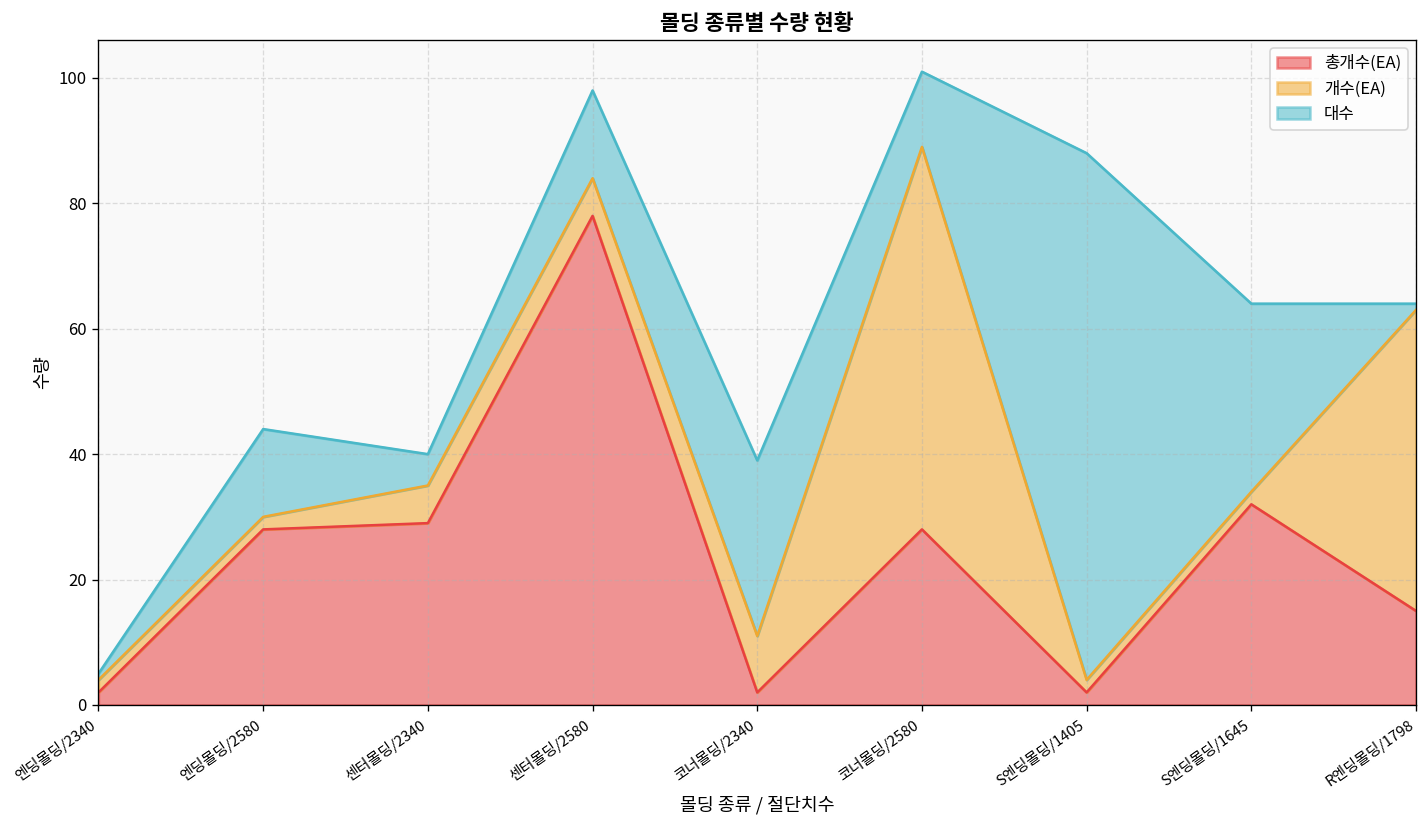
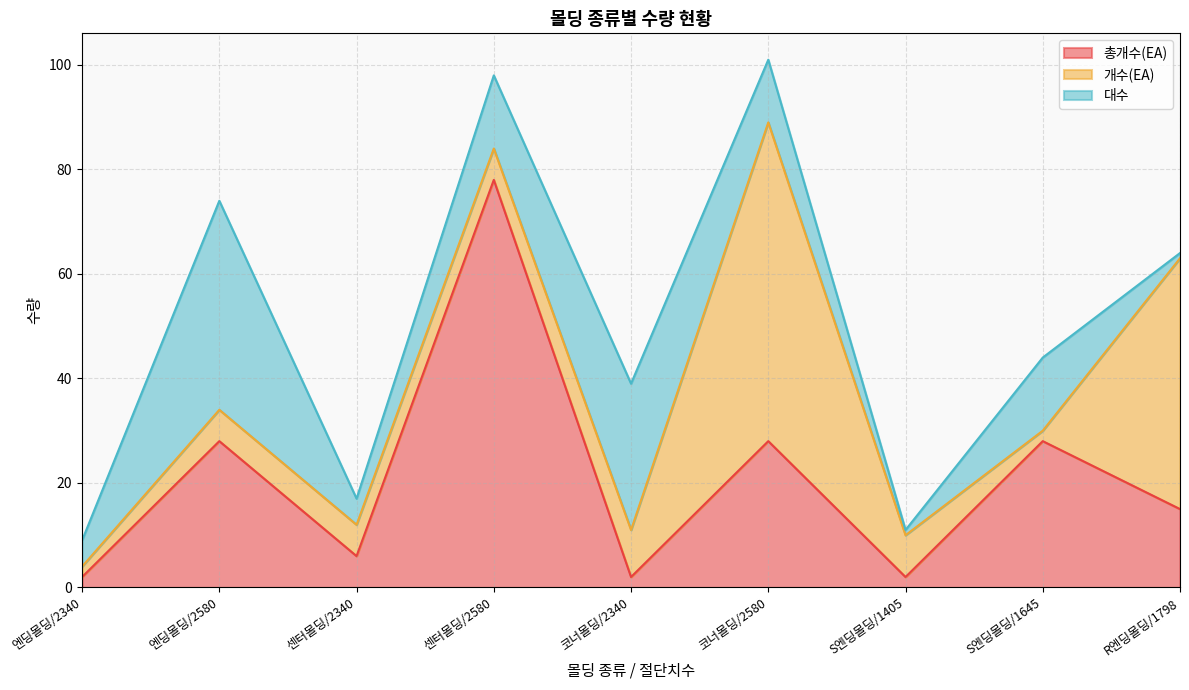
  {
    "총개수(EA)": {
      "엔딩몰딩/2340": 2,
      "엔딩몰딩/2580": 28,
-     "센터몰딩/2340": 29,
+     "센터몰딩/2340": 6,
      "센터몰딩/2580": 78,
      "코너몰딩/2340": 2,
      "코너몰딩/2580": 28,
      "S엔딩몰딩/1405": 2,
-     "S엔딩몰딩/1645": 32,
+     "S엔딩몰딩/1645": 28,
      "R엔딩몰딩/1798": 15
    },
    "개수(EA)": {
      "엔딩몰딩/2340": 2,
-     "엔딩몰딩/2580": 2,
+     "엔딩몰딩/2580": 6,
      "센터몰딩/2340": 6,
      "센터몰딩/2580": 6,
      "코너몰딩/2340": 9,
      "코너몰딩/2580": 61,
-     "S엔딩몰딩/1405": 2,
+     "S엔딩몰딩/1405": 8,
      "S엔딩몰딩/1645": 2,
      "R엔딩몰딩/1798": 48
    },
    "대수": {
-     "엔딩몰딩/2340": 1,
-     "엔딩몰딩/2580": 14,
+     "엔딩몰딩/2340": 5,
+     "엔딩몰딩/2580": 40,
      "센터몰딩/2340": 5,
      "센터몰딩/2580": 14,
      "코너몰딩/2340": 28,
      "코너몰딩/2580": 12,
-     "S엔딩몰딩/1405": 84,
-     "S엔딩몰딩/1645": 30,
+     "S엔딩몰딩/1405": 1,
+     "S엔딩몰딩/1645": 14,
      "R엔딩몰딩/1798": 1
    }
  }
